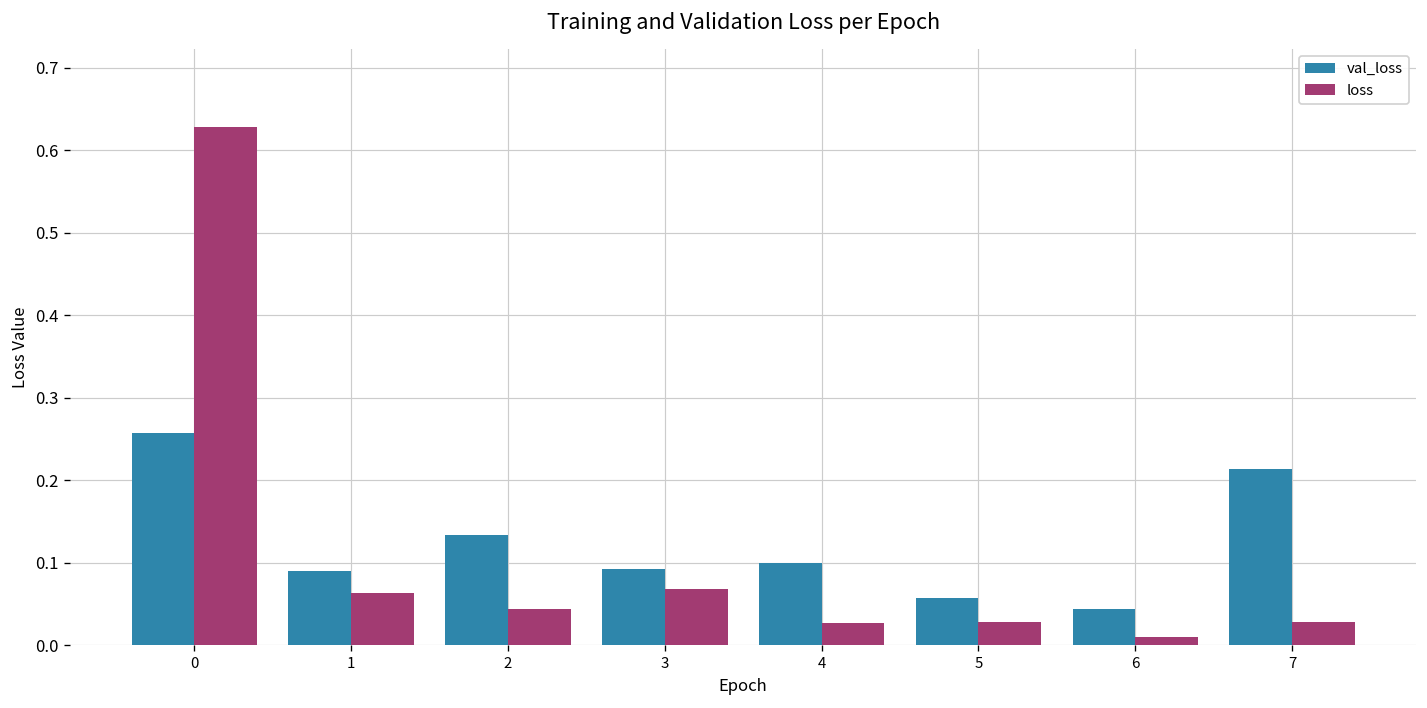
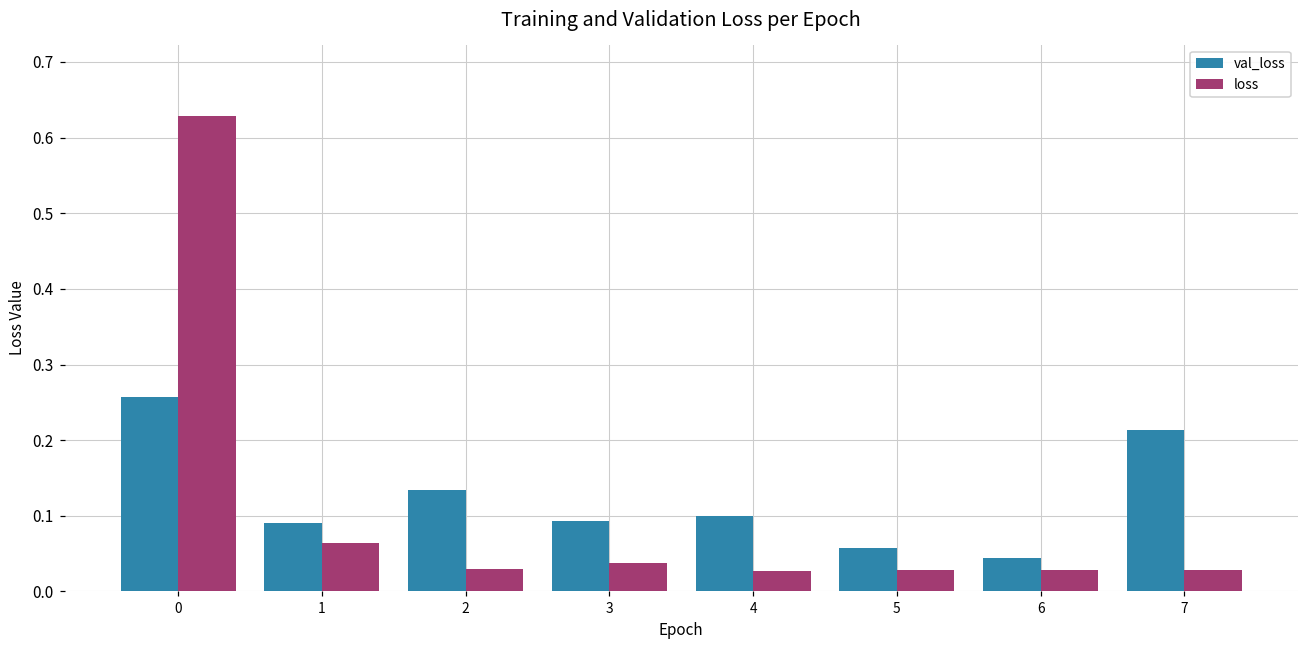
  {
    "val_loss": {
      "0": 0.26,
      "1": 0.09,
      "2": 0.13,
      "3": 0.09,
      "4": 0.10,
      "5": 0.06,
      "6": 0.04,
      "7": 0.21
    },
    "loss": {
      "0": 0.63,
      "1": 0.06,
-     "2": 0.04,
-     "3": 0.07,
+     "2": 0.03,
+     "3": 0.04,
      "4": 0.03,
      "5": 0.03,
-     "6": 0.01,
+     "6": 0.03,
      "7": 0.03
    }
  }
